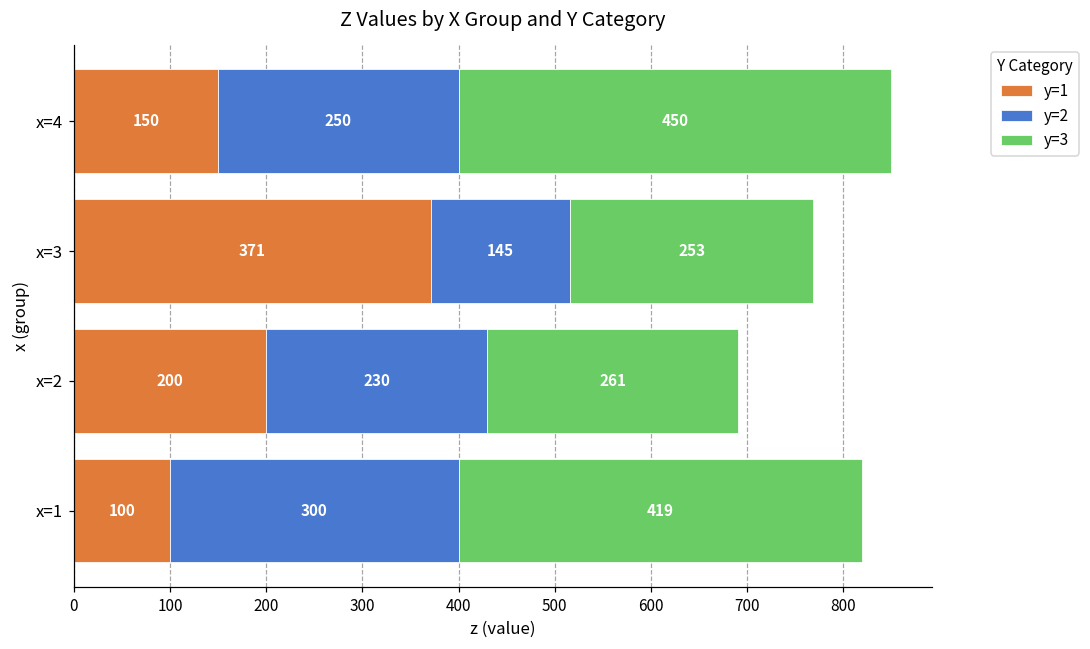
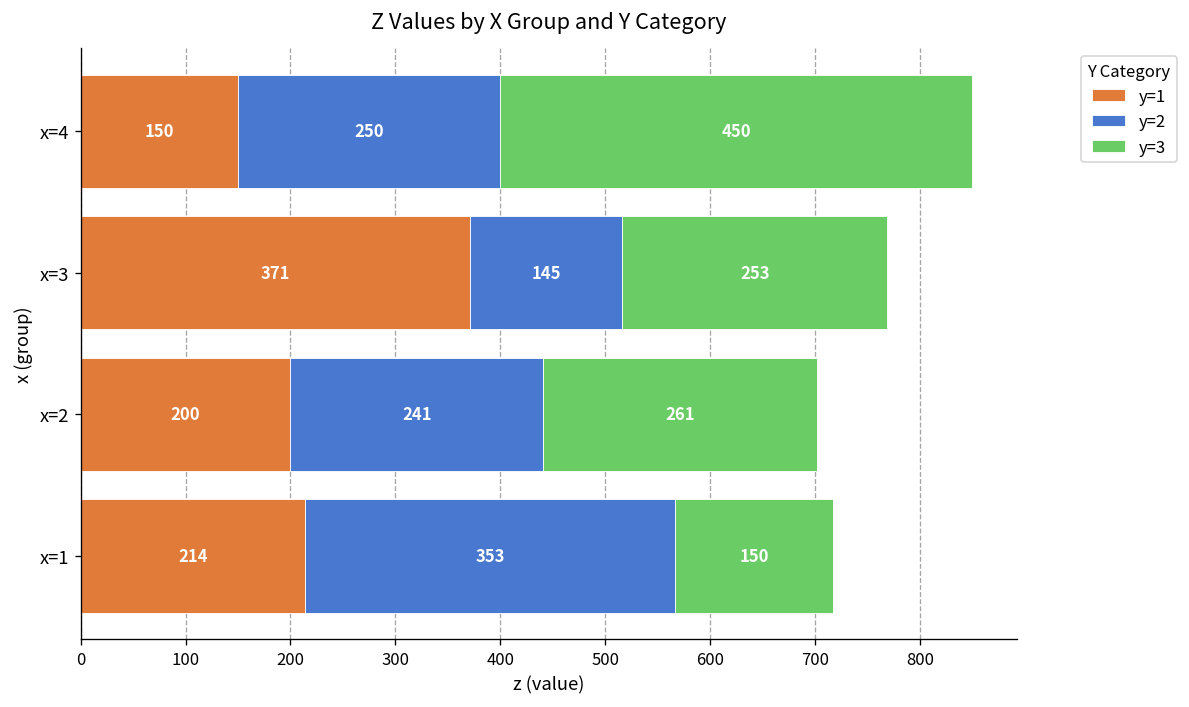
  {
    "y=1": {
      "x=4": 150,
      "x=3": 371,
      "x=2": 200,
-     "x=1": 100
+     "x=1": 214
    },
    "y=2": {
      "x=4": 250,
      "x=3": 145,
-     "x=2": 230,
-     "x=1": 300
+     "x=2": 241,
+     "x=1": 353
    },
    "y=3": {
      "x=4": 450,
      "x=3": 253,
      "x=2": 261,
-     "x=1": 419
+     "x=1": 150
    }
  }
